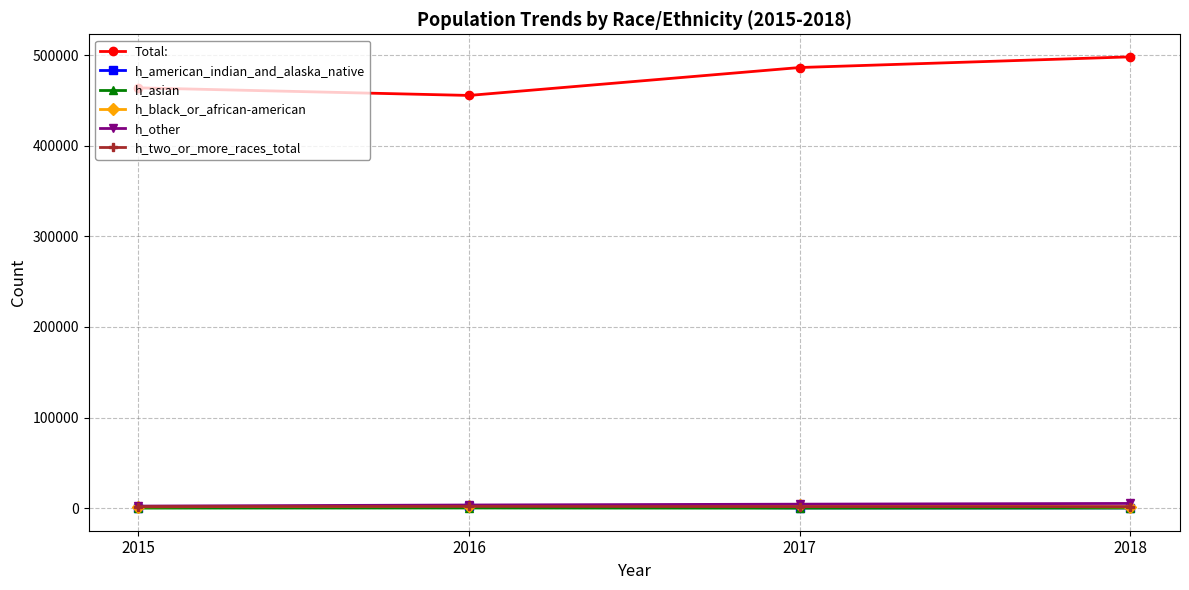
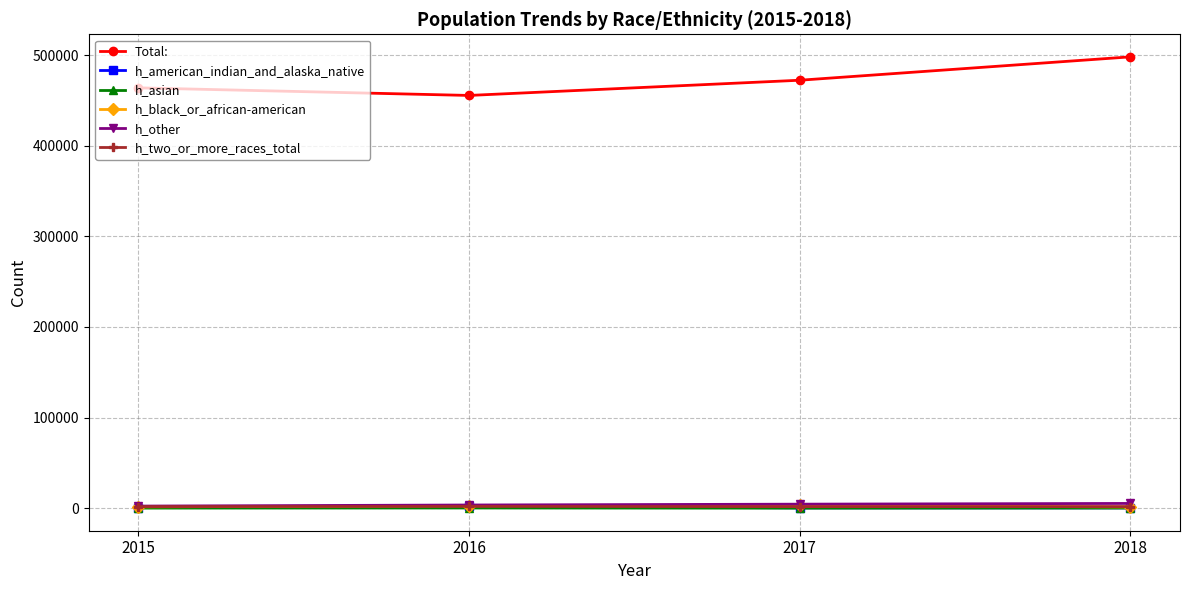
  {
    "Total:": {
      "2016": 460000,
-     "2017": 490000,
+     "2017": 470000,
      "2018": 500000
    },
    "h_other": {
      "2018": 10000
    }
  }
